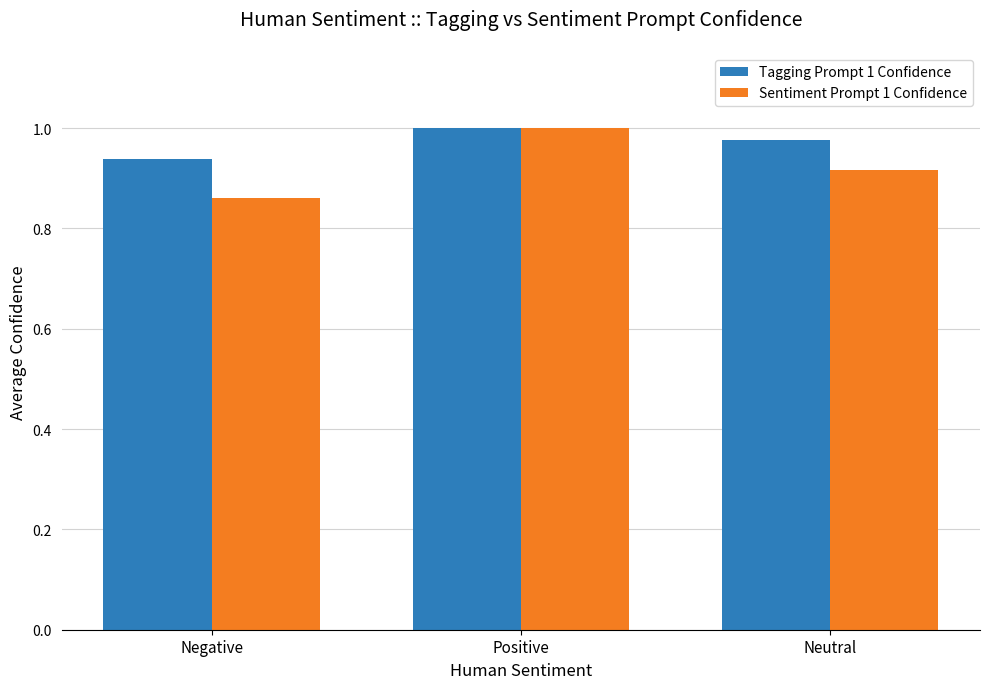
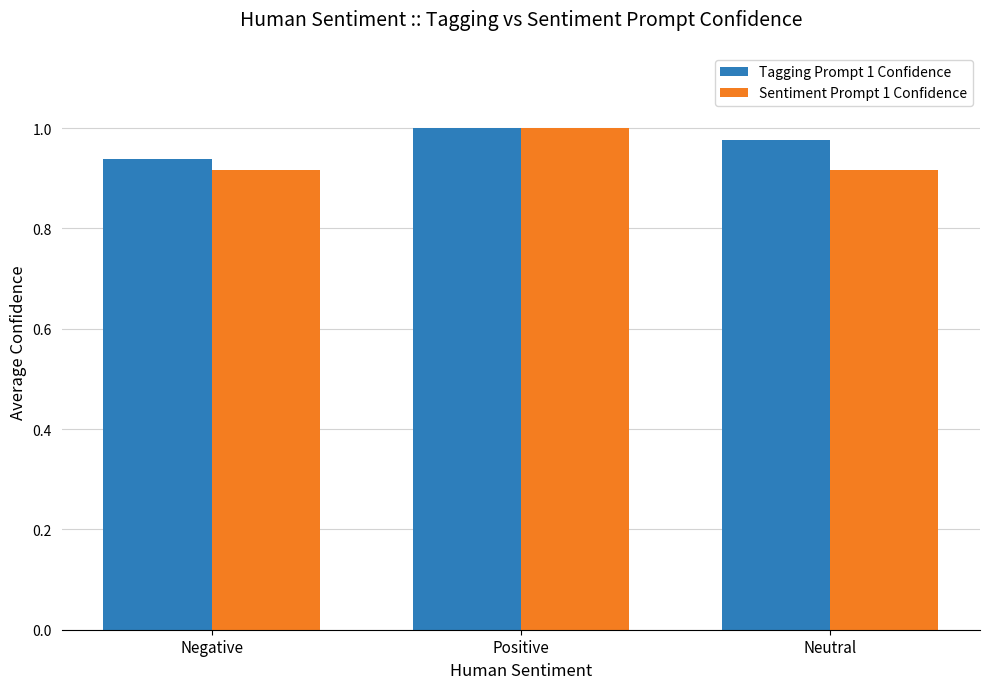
  {
    "Tagging Prompt 1 Confidence": {
      "Negative": 0.94,
      "Positive": 1.00,
      "Neutral": 0.98
    },
    "Sentiment Prompt 1 Confidence": {
-     "Negative": 0.86,
+     "Negative": 0.92,
      "Positive": 1.00,
      "Neutral": 0.92
    }
  }
